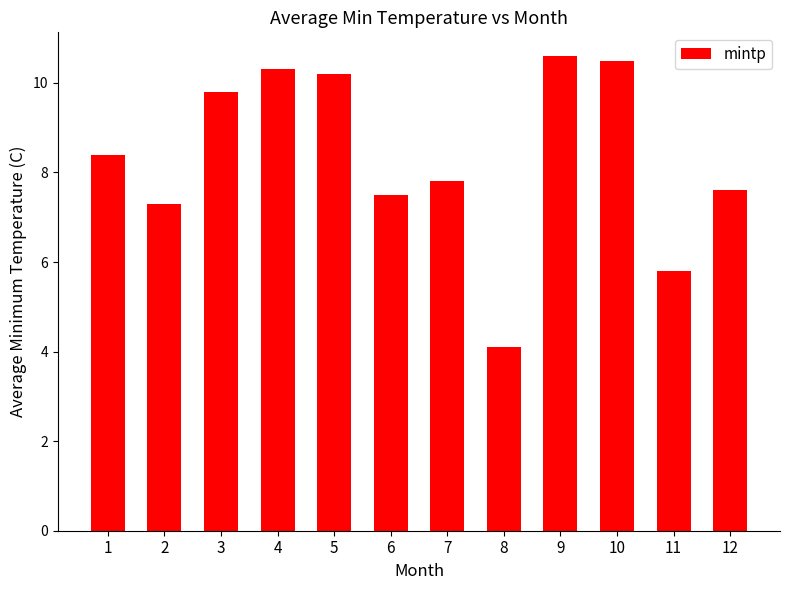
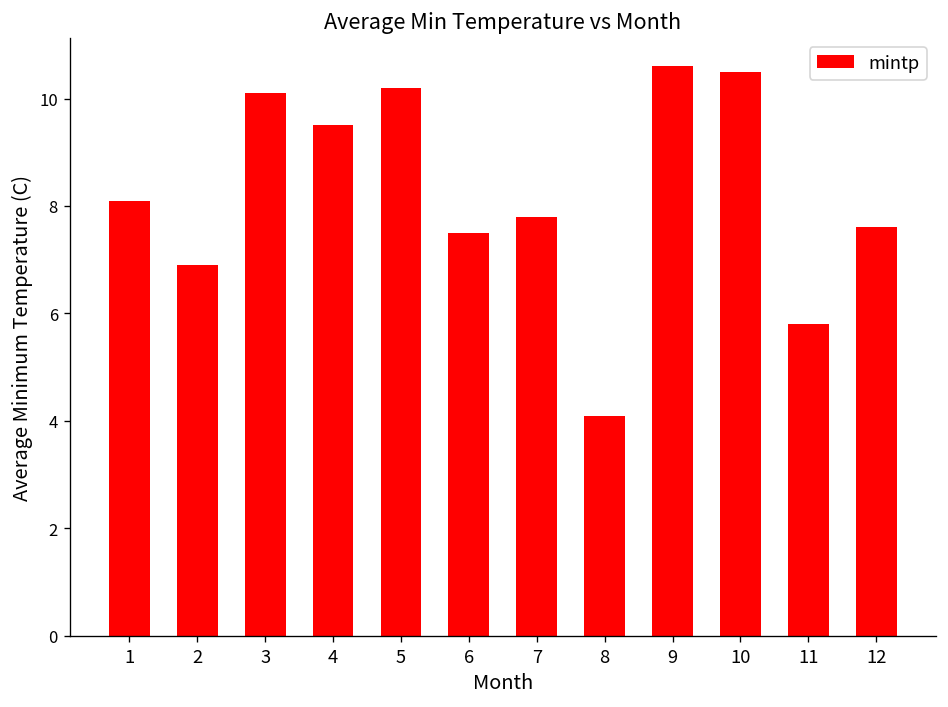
  {
-   "1": 8.4,
-   "2": 7.3,
-   "3": 9.8,
-   "4": 10.3,
+   "1": 8.1,
+   "2": 6.9,
+   "3": 10.1,
+   "4": 9.5,
    "5": 10.2,
    "6": 7.5,
    "7": 7.8,
    "8": 4.1,
    "9": 10.6,
    "10": 10.5,
    "11": 5.8,
    "12": 7.6
  }
